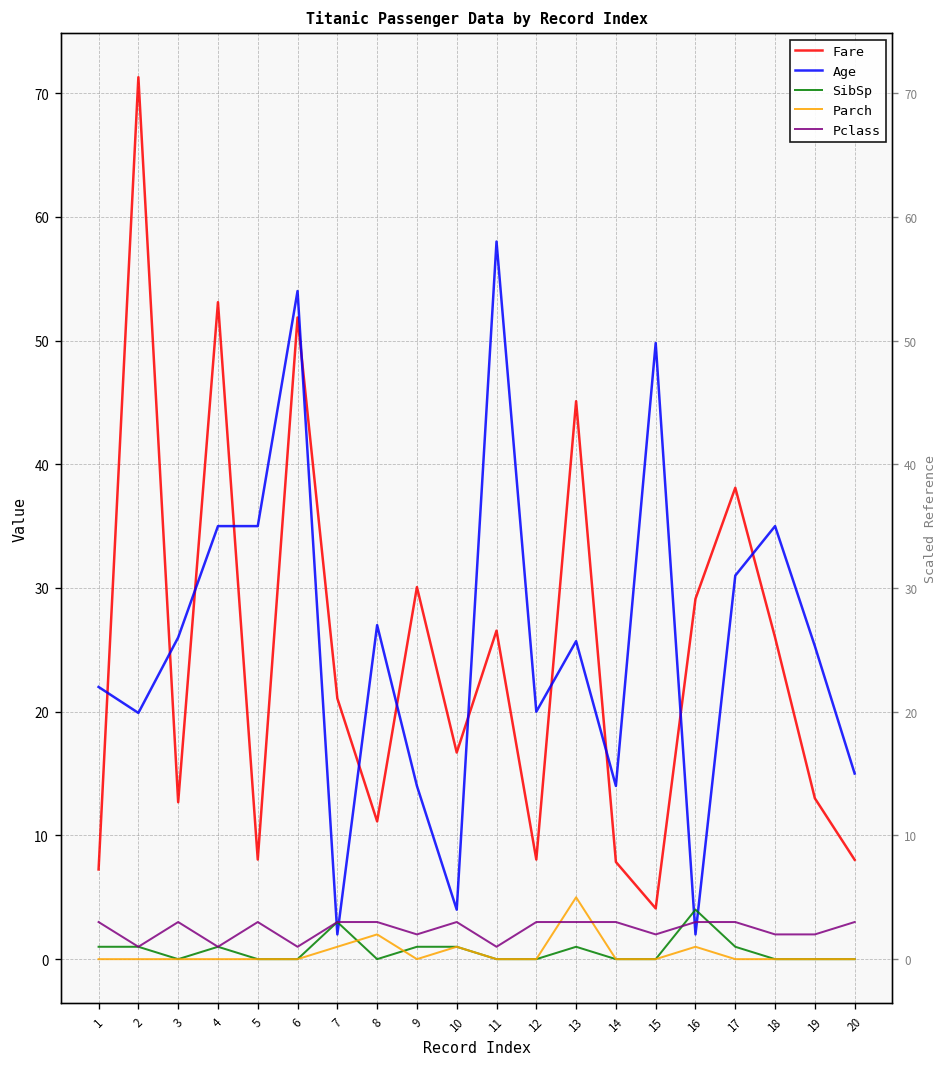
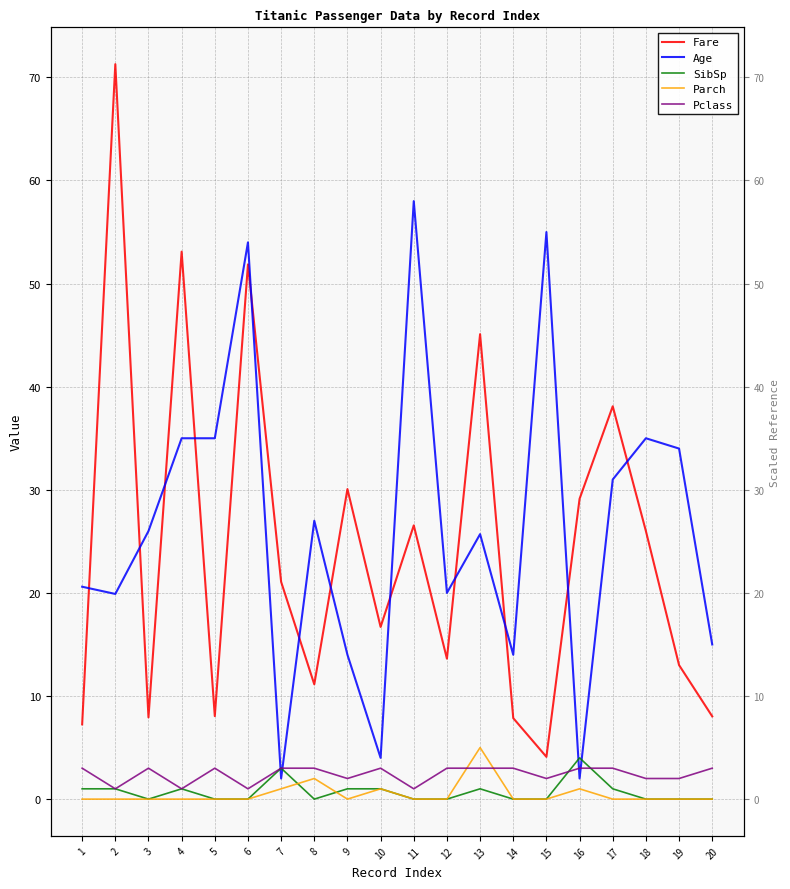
  {
    "Fare": {
      "1": 7.3,
      "2": 71.3,
-     "3": 12.7,
+     "3": 7.9,
      "4": 53.1,
      "5": 8.1,
      "6": 51.9,
      "7": 21.1,
      "8": 11.1,
      "9": 30.1,
      "10": 16.7,
      "11": 26.6,
-     "12": 8.1,
+     "12": 13.6,
      "13": 45.1,
      "14": 7.9,
      "15": 4.1,
      "16": 29.1,
      "17": 38.1,
      "18": 26.0,
      "19": 13.0,
      "20": 8.0
    },
    "Age": {
-     "1": 22.0,
+     "1": 20.6,
      "2": 19.9,
      "3": 26.0,
      "4": 35.0,
      "5": 35.0,
      "6": 54.0,
      "7": 2.0,
      "8": 27.0,
      "9": 14.0,
      "10": 4.0,
      "11": 58.0,
      "12": 20.0,
      "13": 25.7,
      "14": 14.0,
-     "15": 49.8,
+     "15": 55.0,
      "16": 2.0,
      "17": 31.0,
      "18": 35.0,
-     "19": 25.3,
+     "19": 34.0,
      "20": 15.0
    },
    "SibSp": {
      "1": 1.0,
      "8": 0.0,
      "9": 1.0,
      "13": 1.0,
      "16": 4.0,
      "17": 1.0
    },
    "Parch": {
      "1": 0.0,
      "2": 0.0,
      "4": 0.0,
      "7": 1.0,
      "8": 2.0,
      "9": 0.0,
      "13": 5.0,
      "16": 1.0,
      "17": 0.0
    },
    "Pclass": {
      "1": 3.0,
      "3": 3.0,
      "5": 3.0,
      "6": 1.0,
      "8": 3.0,
      "9": 2.0,
      "10": 3.0,
      "11": 1.0,
      "12": 3.0,
      "13": 3.0,
      "14": 3.0,
      "15": 2.0,
      "16": 3.0,
      "17": 3.0,
      "18": 2.0,
      "19": 2.0,
      "20": 3.0
    }
  }
